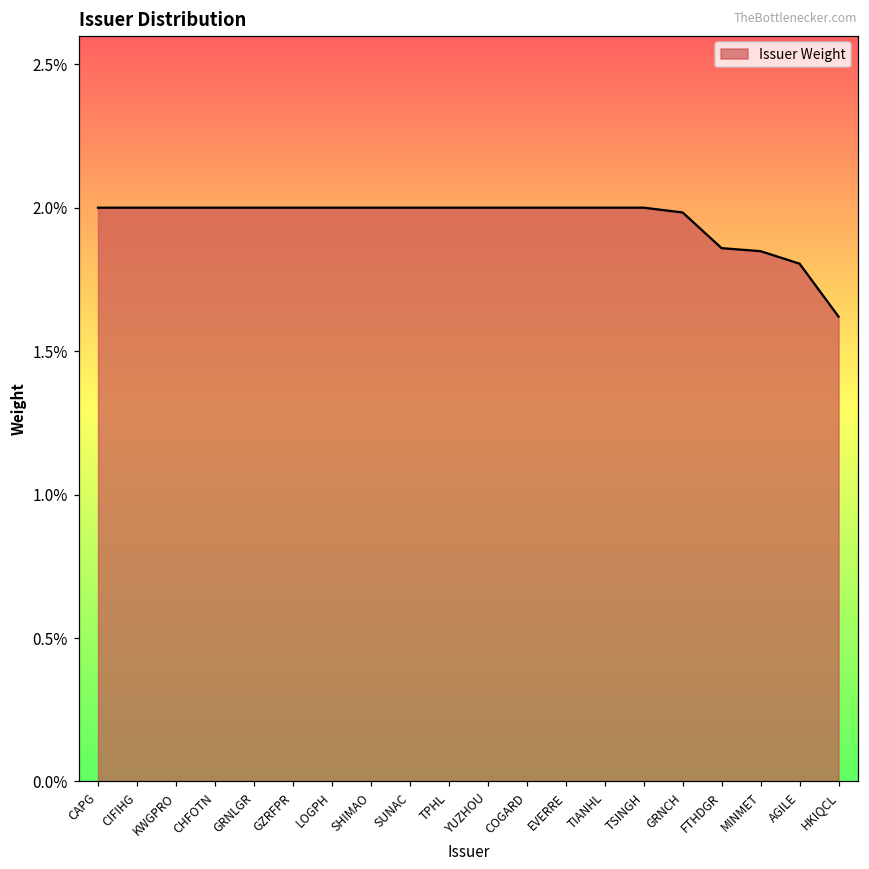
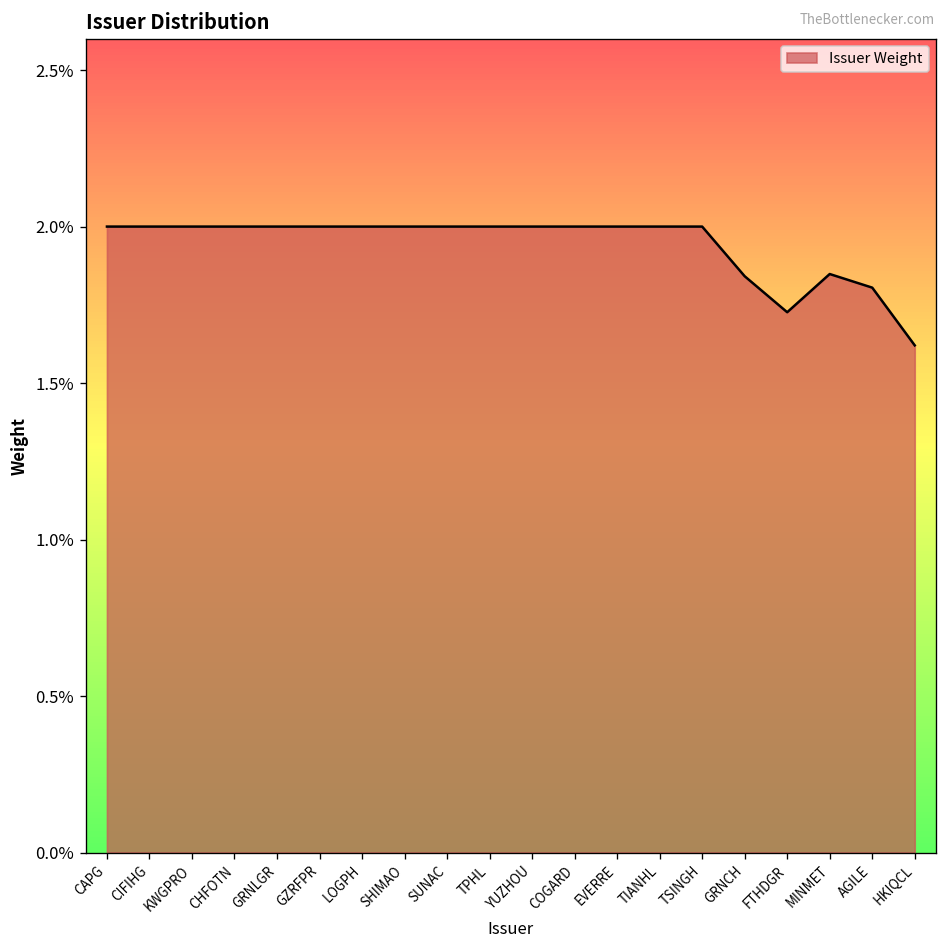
  {
    "CAPG": "2.00%",
    "CIFIHG": "2.00%",
    "KWGPRO": "2.00%",
    "CHFOTN": "2.00%",
    "GRNLGR": "2.00%",
    "GZRFPR": "2.00%",
    "LOGPH": "2.00%",
    "SHIMAO": "2.00%",
    "SUNAC": "2.00%",
    "TPHL": "2.00%",
    "YUZHOU": "2.00%",
    "COGARD": "2.00%",
    "EVERRE": "2.00%",
    "TIANHL": "2.00%",
    "TSINGH": "2.00%",
-   "GRNCH": "1.98%",
-   "FTHDGR": "1.86%",
+   "GRNCH": "1.84%",
+   "FTHDGR": "1.73%",
    "MINMET": "1.85%",
    "AGILE": "1.80%",
    "HKIQCL": "1.62%"
  }
